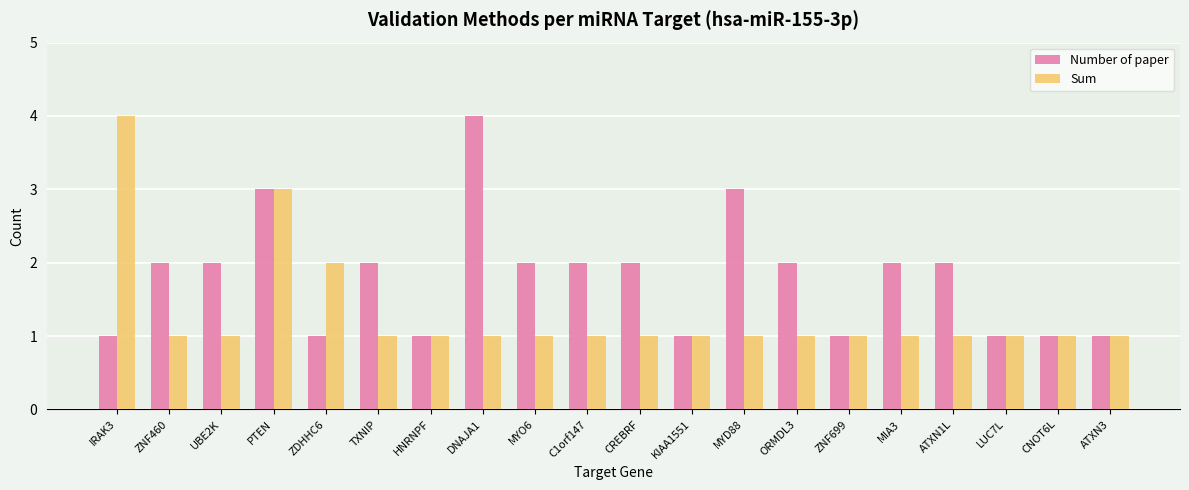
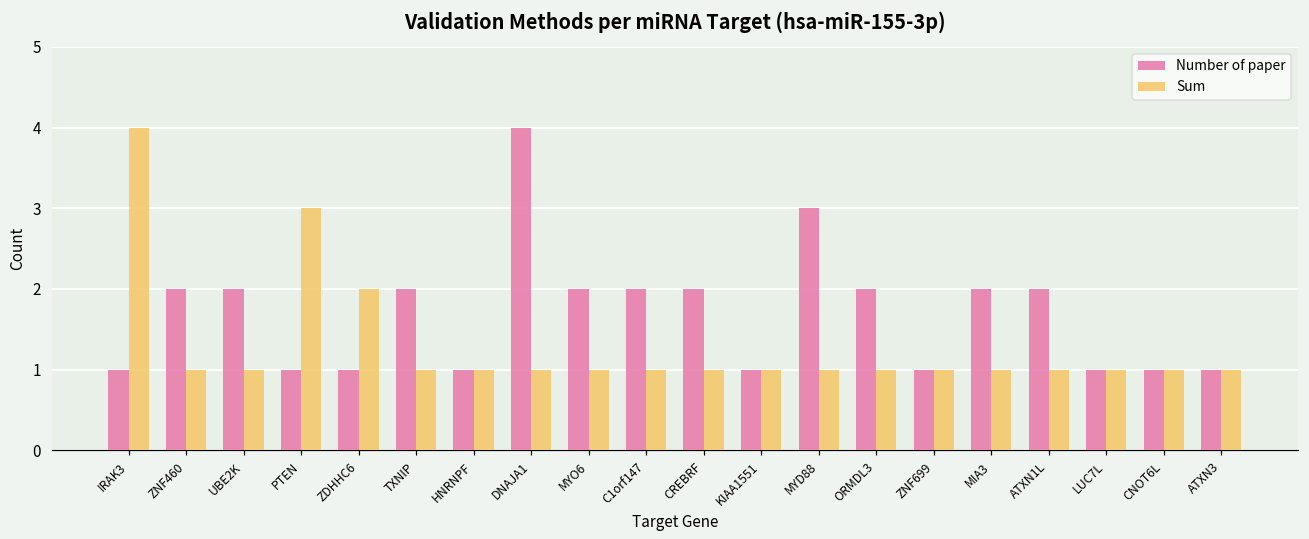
  {
    "Number of paper": {
      "IRAK3": 1,
      "ZNF460": 2,
      "UBE2K": 2,
-     "PTEN": 3,
+     "PTEN": 1,
      "ZDHHC6": 1,
      "TXNIP": 2,
      "HNRNPF": 1,
      "DNAJA1": 4,
      "MYO6": 2,
      "C1orf147": 2,
      "CREBRF": 2,
      "KIAA1551": 1,
      "MYD88": 3,
      "ORMDL3": 2,
      "ZNF699": 1,
      "MIA3": 2,
      "ATXN1L": 2,
      "LUC7L": 1,
      "CNOT6L": 1,
      "ATXN3": 1
    },
    "Sum": {
      "IRAK3": 4,
      "ZNF460": 1,
      "UBE2K": 1,
      "PTEN": 3,
      "ZDHHC6": 2,
      "TXNIP": 1,
      "HNRNPF": 1,
      "DNAJA1": 1,
      "MYO6": 1,
      "C1orf147": 1,
      "CREBRF": 1,
      "KIAA1551": 1,
      "MYD88": 1,
      "ORMDL3": 1,
      "ZNF699": 1,
      "MIA3": 1,
      "ATXN1L": 1,
      "LUC7L": 1,
      "CNOT6L": 1,
      "ATXN3": 1
    }
  }
